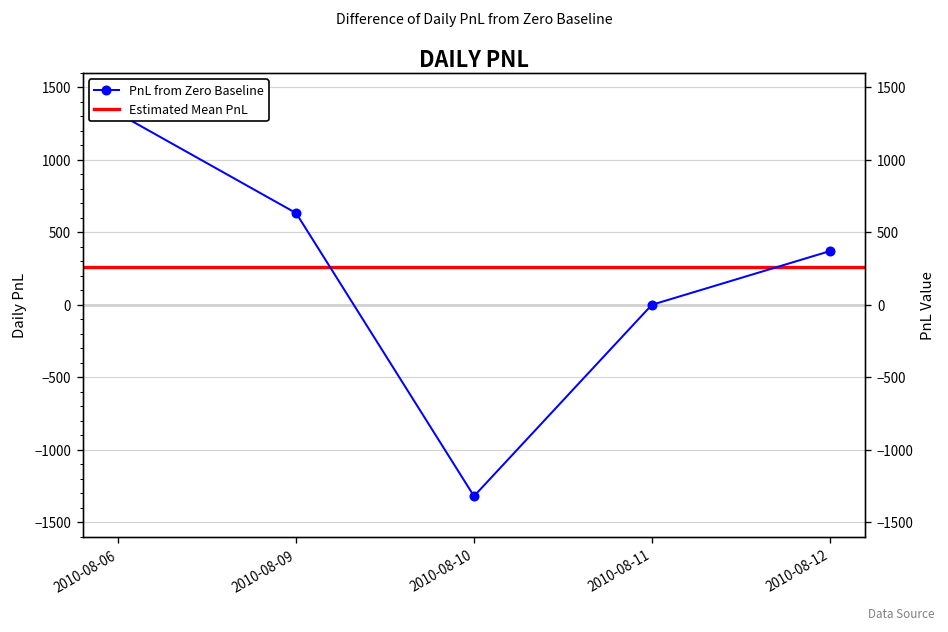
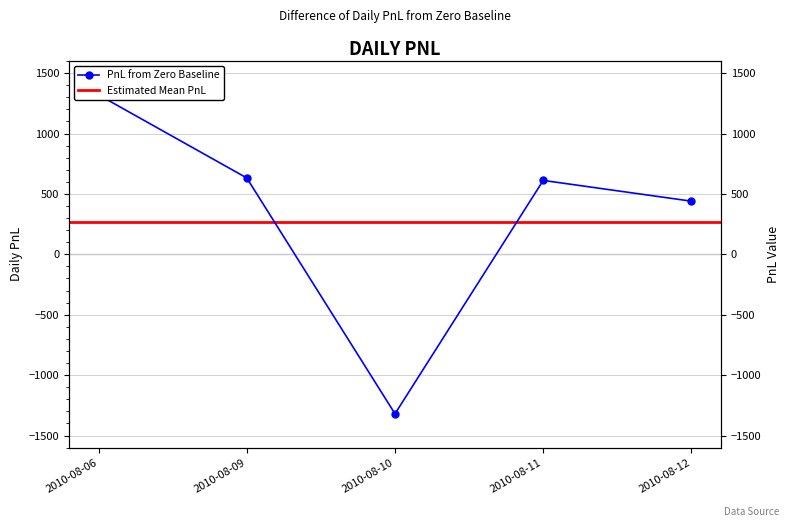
  {
    "2010-08-09": 630,
    "2010-08-10": -1320,
-   "2010-08-11": 0,
-   "2010-08-12": 370
+   "2010-08-11": 610,
+   "2010-08-12": 440
  }
